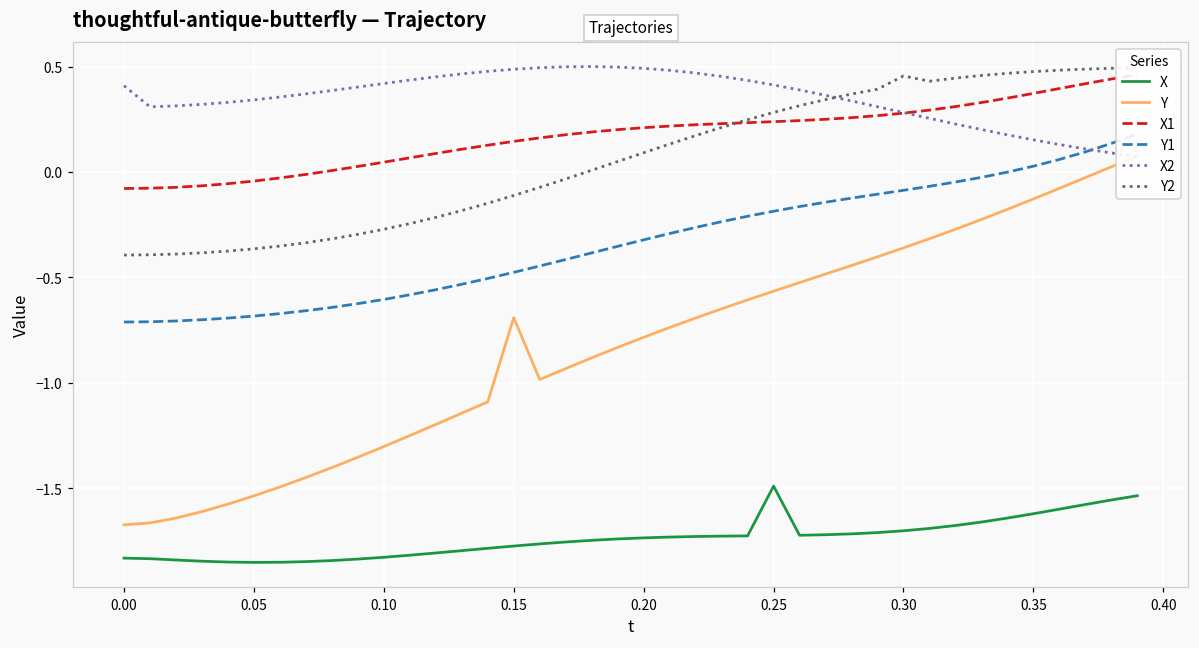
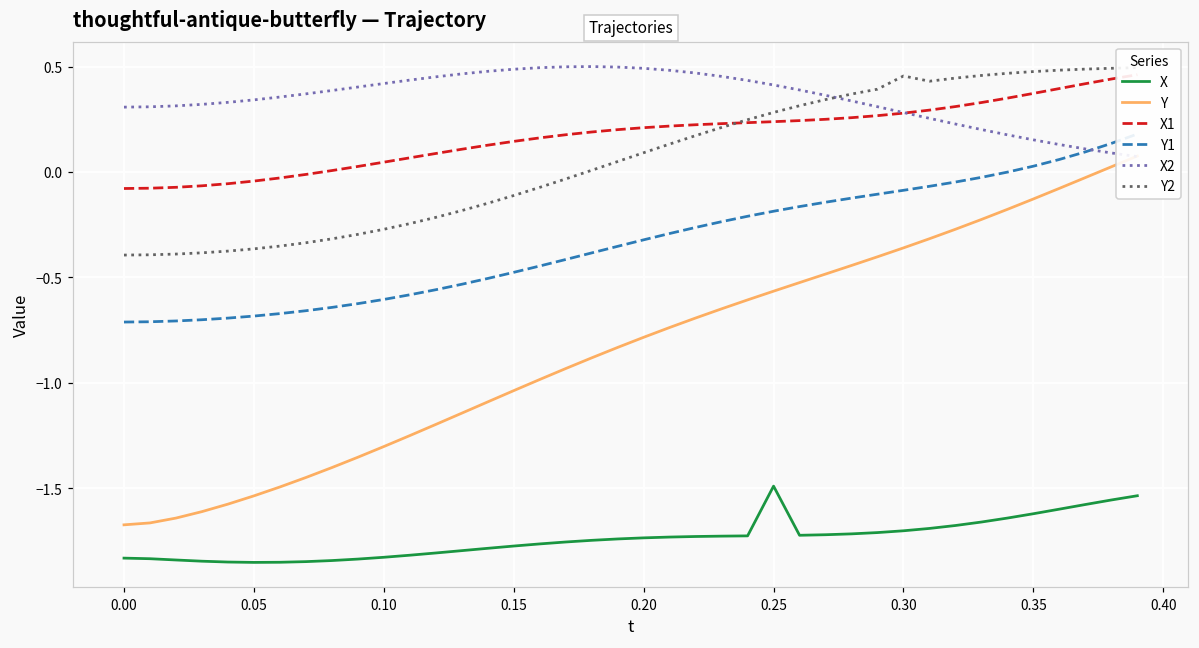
  {
    "X": {
      "0.00": -1.83,
      "0.05": -1.85,
      "0.10": -1.83,
      "0.15": -1.77,
      "0.20": -1.74,
      "0.25": -1.49,
      "0.30": -1.70,
      "0.35": -1.62
    },
    "Y": {
      "0.00": -1.67,
      "0.05": -1.54,
      "0.10": -1.30,
-     "0.15": -0.69,
+     "0.15": -1.04,
      "0.20": -0.78,
      "0.25": -0.57,
      "0.30": -0.36,
      "0.35": -0.13
    },
    "X1": {
      "0.00": -0.08,
      "0.05": -0.04,
      "0.10": 0.05,
      "0.15": 0.15,
      "0.20": 0.21,
      "0.25": 0.24,
      "0.35": 0.37
    },
    "Y1": {
      "0.00": -0.71,
      "0.05": -0.68,
      "0.10": -0.60,
      "0.15": -0.48,
      "0.20": -0.32,
      "0.25": -0.19,
      "0.30": -0.09,
      "0.35": 0.03
    },
    "X2": {
-     "0.00": 0.41,
+     "0.00": 0.31,
      "0.05": 0.34,
      "0.10": 0.42,
      "0.15": 0.49,
      "0.20": 0.49,
      "0.25": 0.41,
      "0.35": 0.15
    },
    "Y2": {
      "0.00": -0.39,
      "0.05": -0.36,
      "0.10": -0.27,
      "0.15": -0.11,
      "0.20": 0.09,
      "0.25": 0.28,
      "0.30": 0.46,
      "0.35": 0.48
    }
  }
